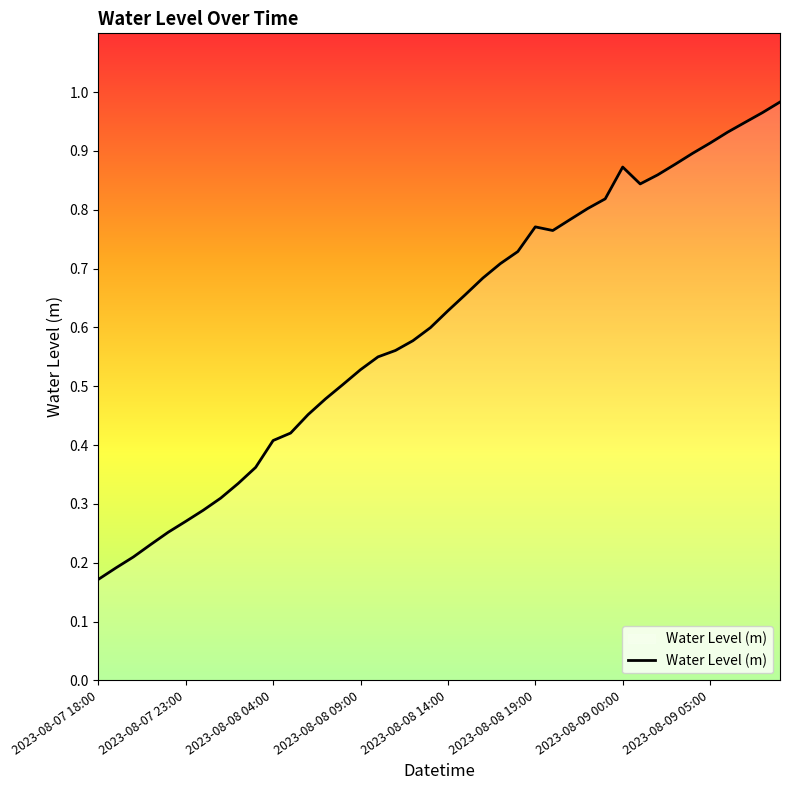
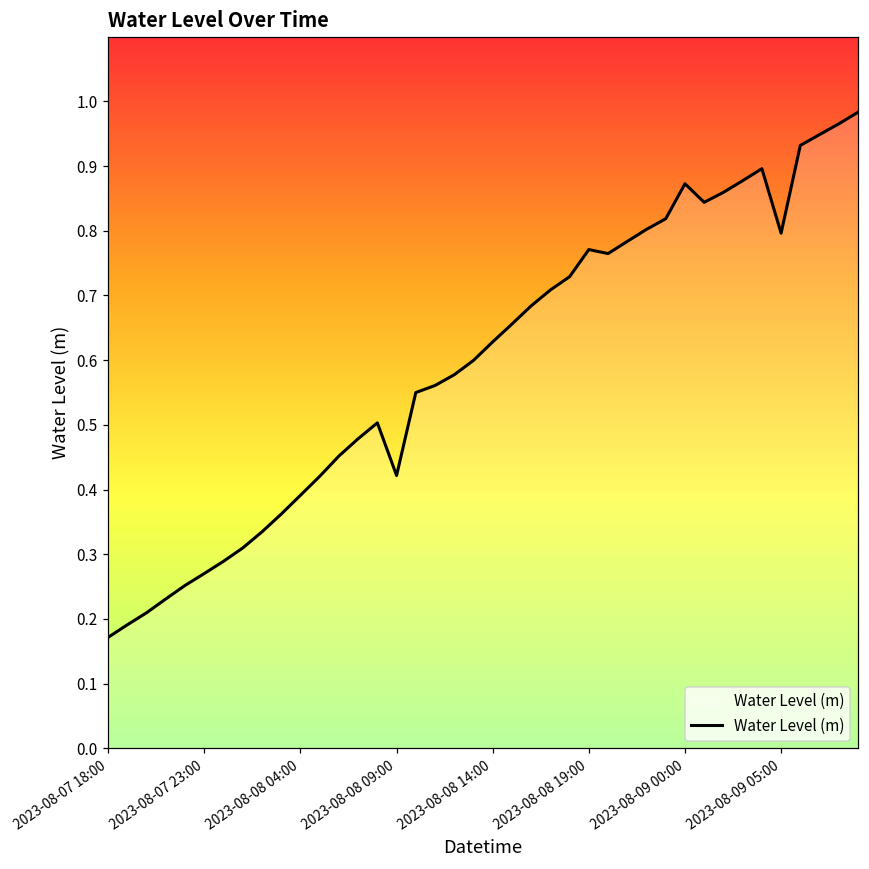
  {
    "2023-08-07 18:00": 0.17,
    "2023-08-07 23:00": 0.27,
-   "2023-08-08 04:00": 0.41,
-   "2023-08-08 09:00": 0.53,
+   "2023-08-08 04:00": 0.39,
+   "2023-08-08 09:00": 0.42,
    "2023-08-08 14:00": 0.63,
    "2023-08-08 19:00": 0.77,
    "2023-08-09 00:00": 0.87,
-   "2023-08-09 05:00": 0.91
+   "2023-08-09 05:00": 0.80
  }
